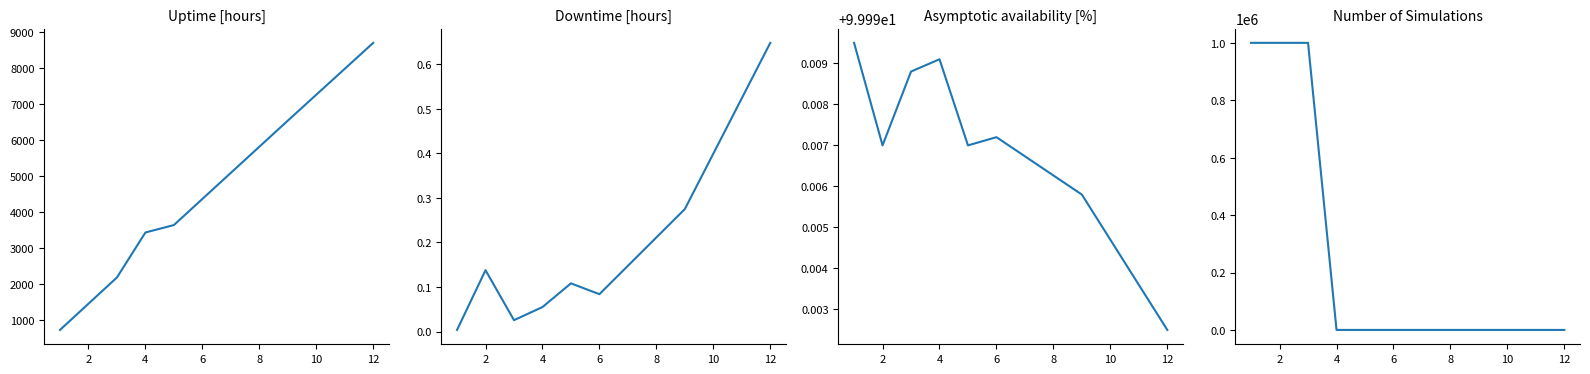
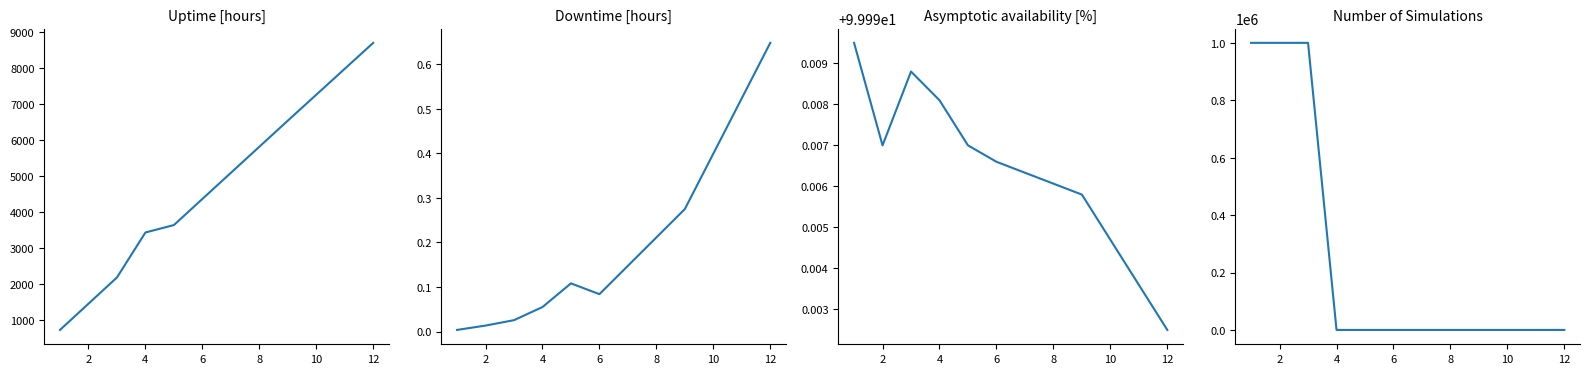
  {
    "Uptime [hours]": {
      "2": 1500,
      "4": 3400,
      "6": 4400,
      "12": 8700
    },
    "Downtime [hours]": {
-     "2": 0.14,
+     "2": 0.01,
      "4": 0.05,
      "6": 0.08,
      "12": 0.65
    },
    "Asymptotic availability [%]": {
      "2": 99.9970,
-     "4": 99.9991,
-     "6": 99.9972,
+     "4": 99.9981,
+     "6": 99.9966,
      "12": 99.9925
    },
    "Number of Simulations": {
      "2": 1000000,
      "4": 0,
      "6": 0,
      "12": 0
    }
  }
